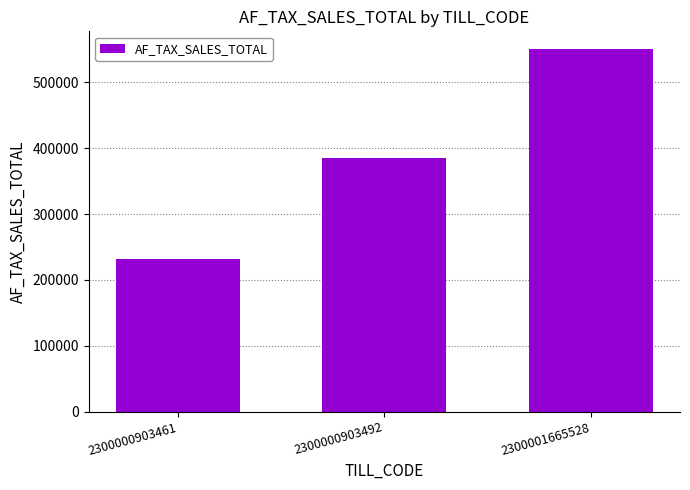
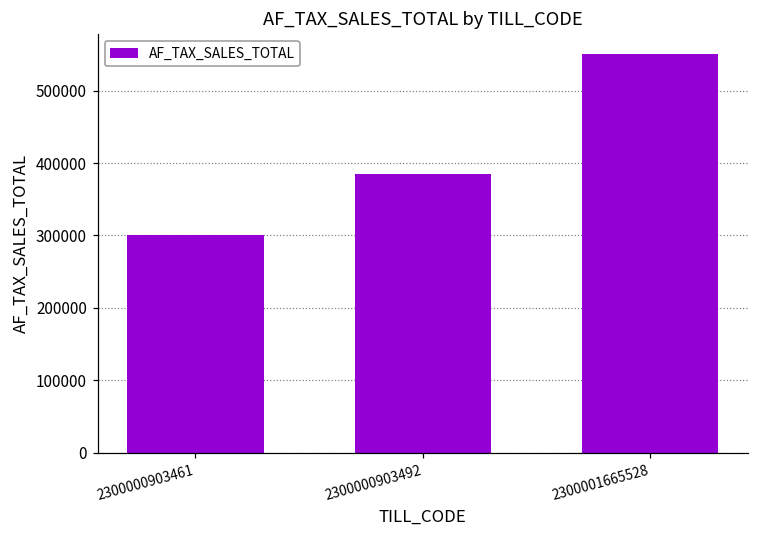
  {
-   "2300000903461": 230000,
+   "2300000903461": 300000,
    "2300000903492": 380000,
    "2300001665528": 550000
  }
